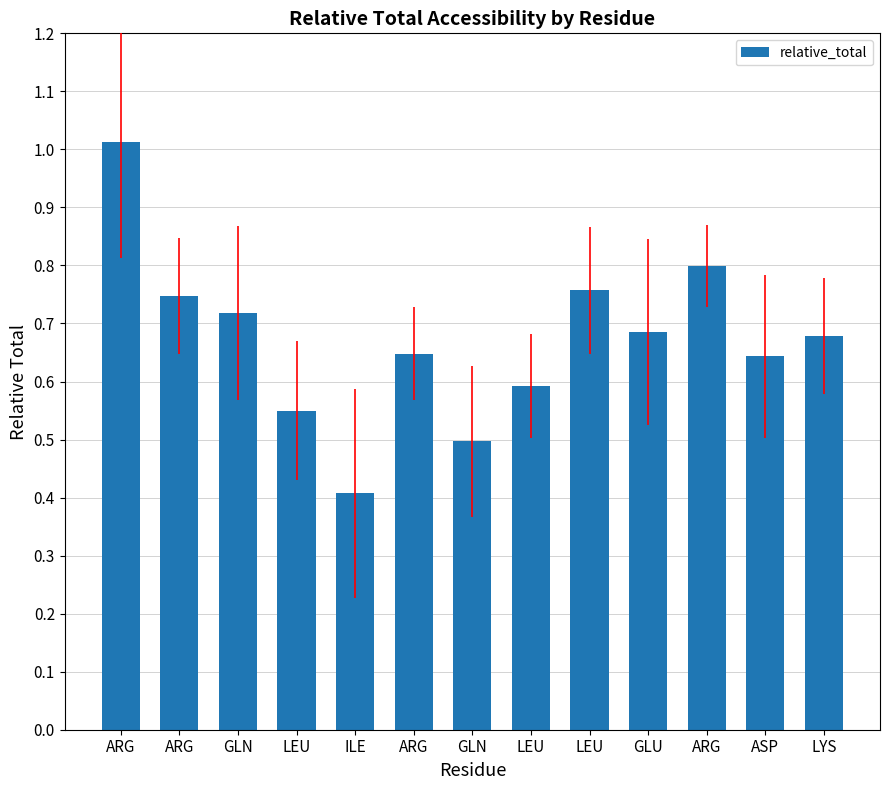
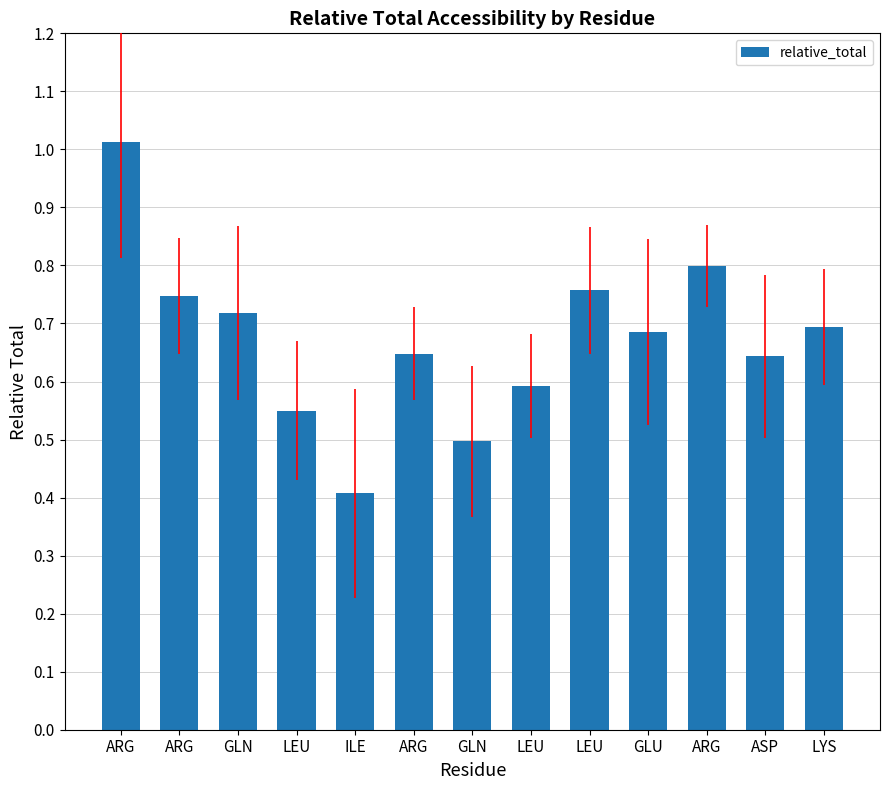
  {
    "ILE": 0.41,
    "GLU": 0.69,
    "ASP": 0.64,
-   "LYS": 0.68
+   "LYS": 0.69
  }
